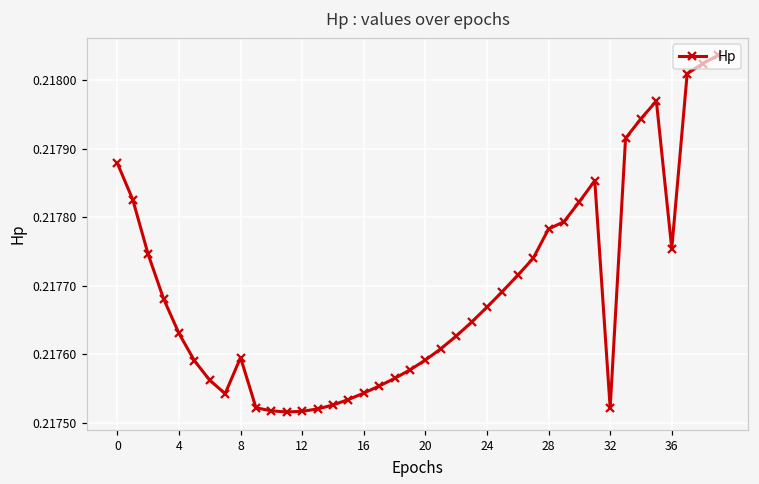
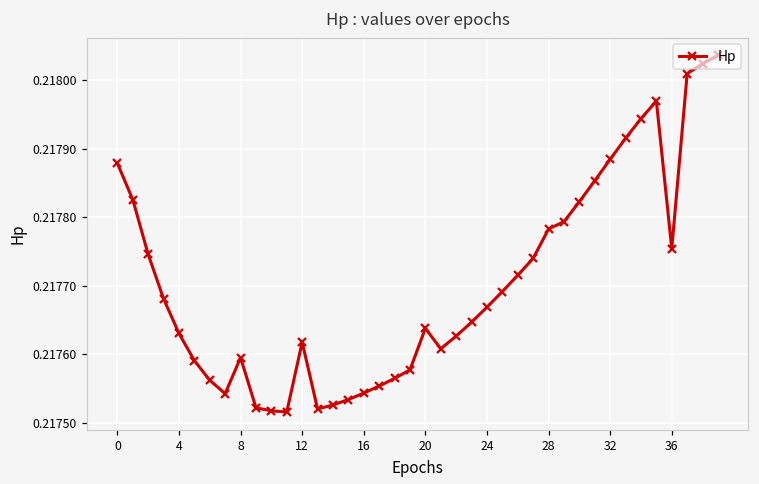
  {
    "0": 0.21788,
    "4": 0.21763,
    "8": 0.21760,
-   "12": 0.21752,
+   "12": 0.21762,
    "16": 0.21754,
-   "20": 0.21759,
+   "20": 0.21764,
    "24": 0.21767,
    "28": 0.21778,
-   "32": 0.21752,
+   "32": 0.21788,
    "36": 0.21775
  }
